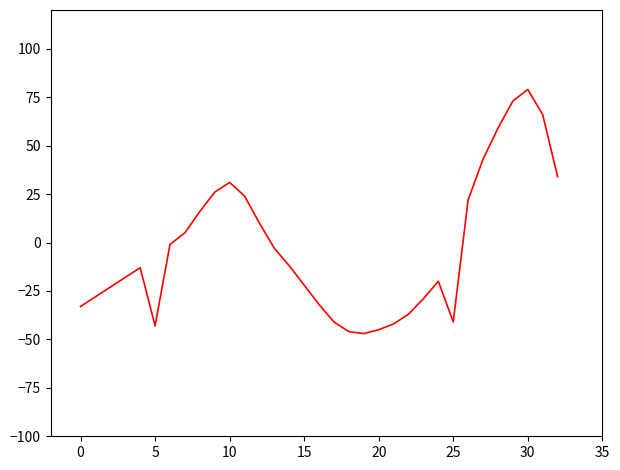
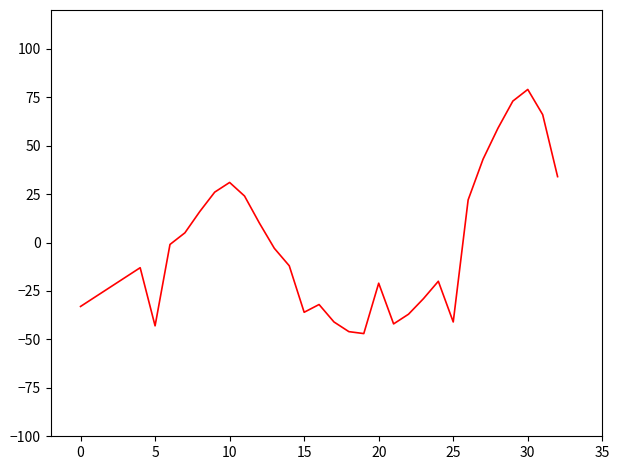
  {
    "0": -33,
    "5": -43,
    "10": 31,
-   "15": -22,
-   "20": -45,
+   "15": -36,
+   "20": -21,
    "25": -41,
    "30": 79
  }
